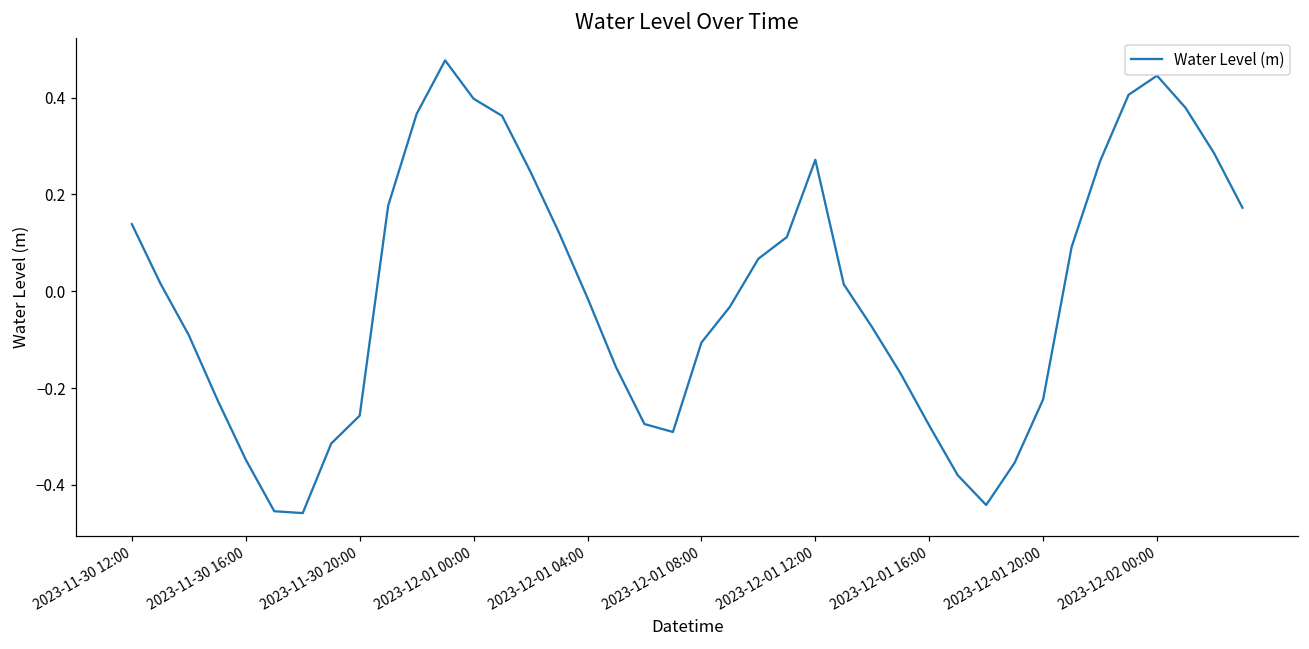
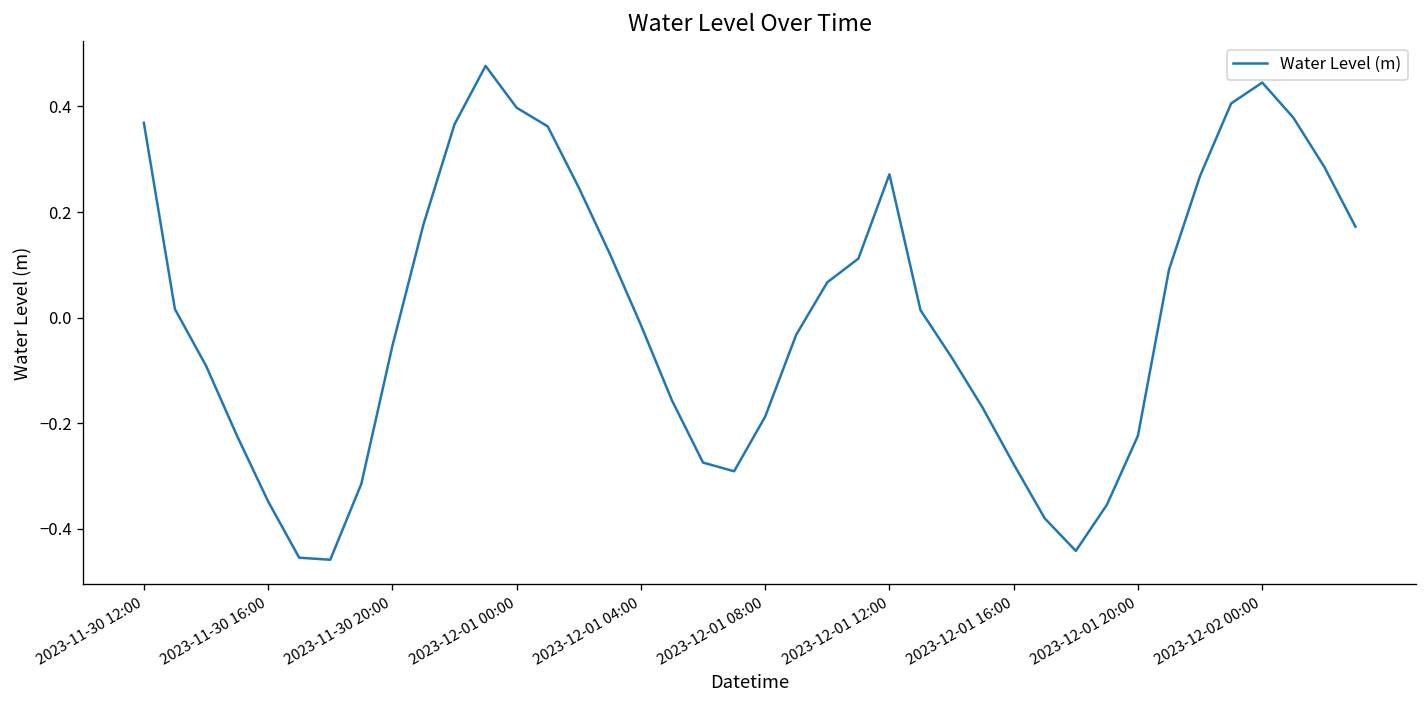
  {
-   "2023-11-30 12:00": 0.14,
+   "2023-11-30 12:00": 0.37,
    "2023-11-30 16:00": -0.35,
-   "2023-11-30 20:00": -0.26,
+   "2023-11-30 20:00": -0.05,
    "2023-12-01 00:00": 0.40,
    "2023-12-01 04:00": -0.01,
-   "2023-12-01 08:00": -0.11,
+   "2023-12-01 08:00": -0.19,
    "2023-12-01 12:00": 0.27,
    "2023-12-01 16:00": -0.28,
    "2023-12-01 20:00": -0.22,
    "2023-12-02 00:00": 0.45
  }
